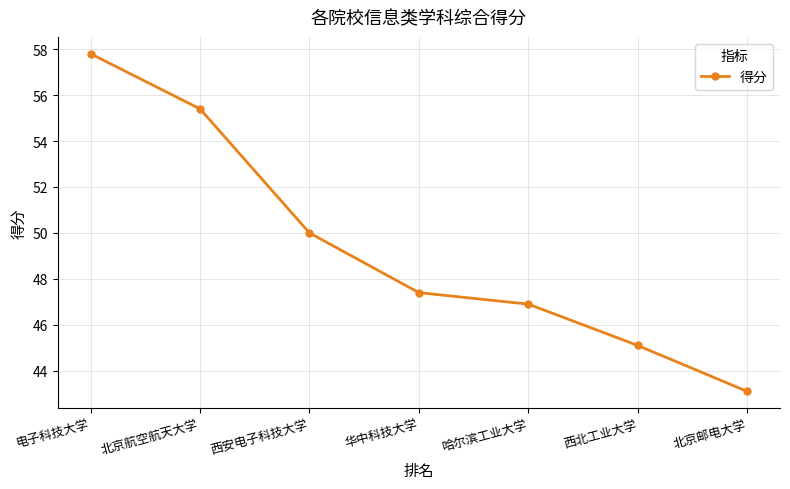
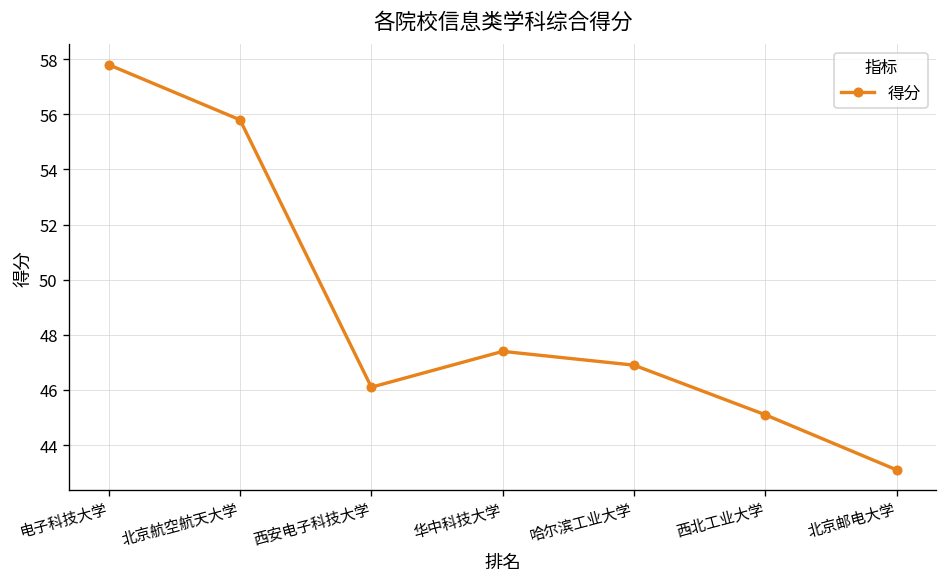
  {
    "电子科技大学": 57.8,
-   "北京航空航天大学": 55.4,
-   "西安电子科技大学": 50.0,
+   "北京航空航天大学": 55.8,
+   "西安电子科技大学": 46.1,
    "华中科技大学": 47.4,
    "哈尔滨工业大学": 46.9,
    "西北工业大学": 45.1,
    "北京邮电大学": 43.1
  }
